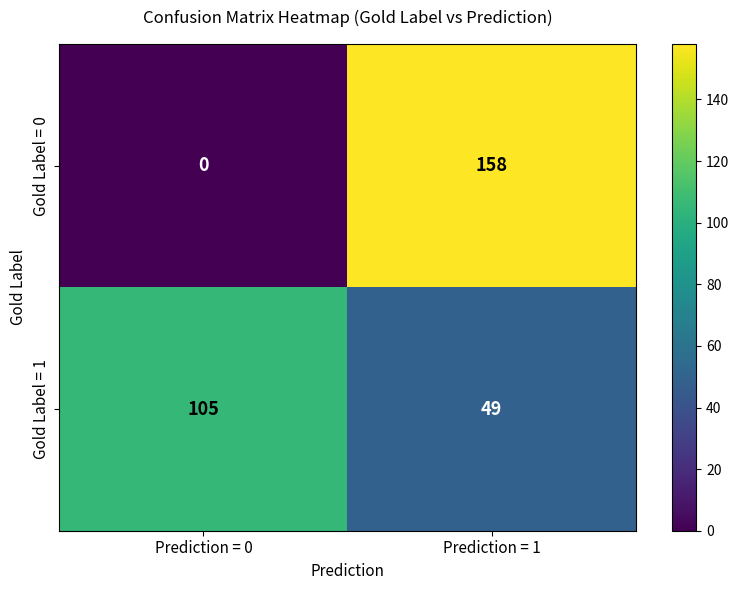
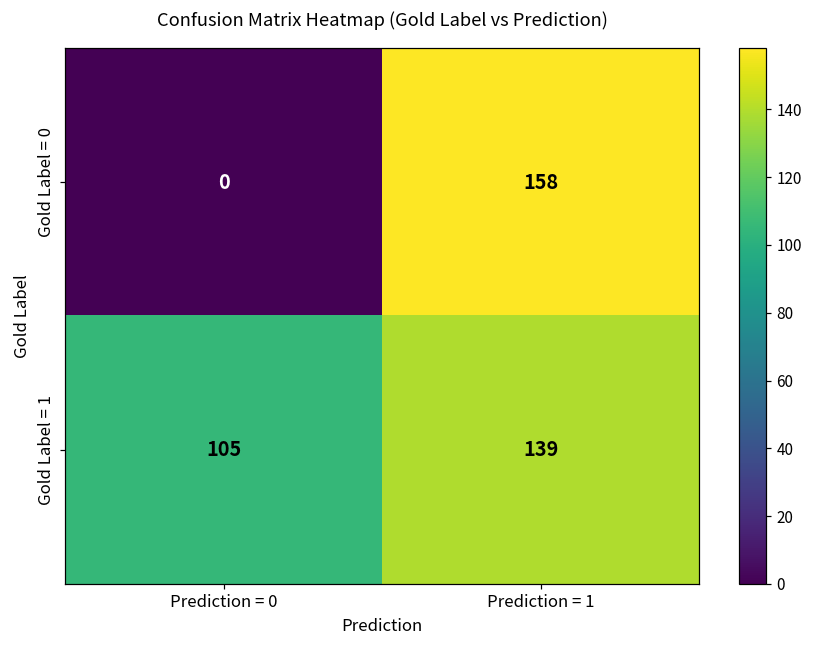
  {
    "Gold Label = 0": {
      "Prediction = 0": 0,
      "Prediction = 1": 158
    },
    "Gold Label = 1": {
      "Prediction = 0": 105,
-     "Prediction = 1": 49
+     "Prediction = 1": 139
    }
  }
